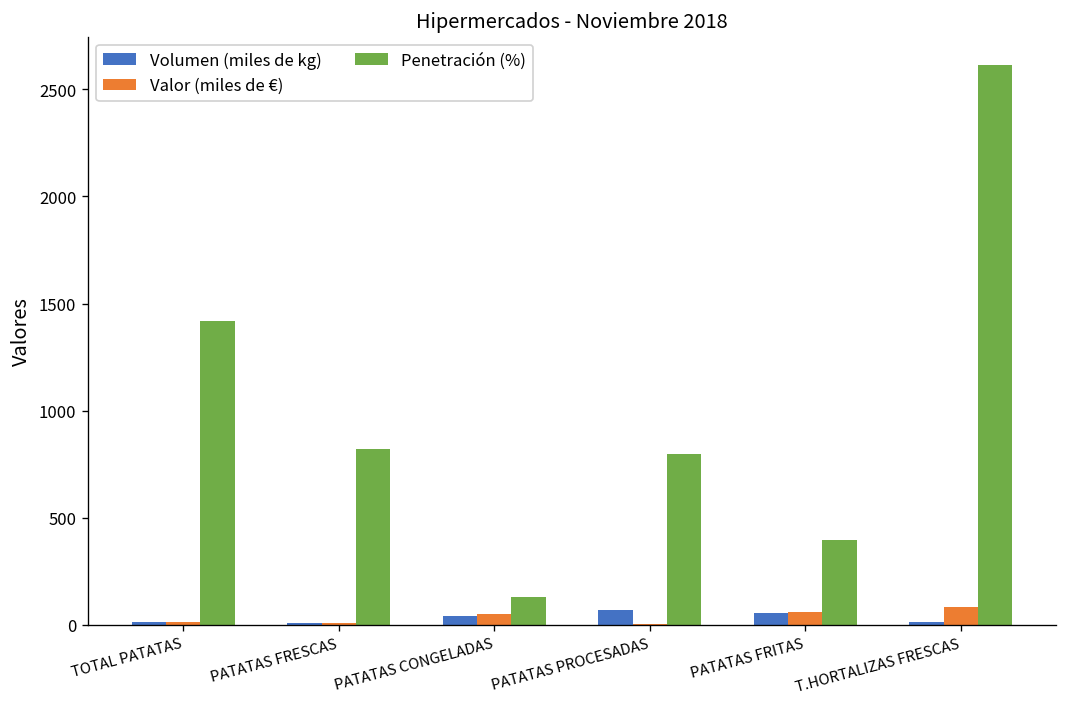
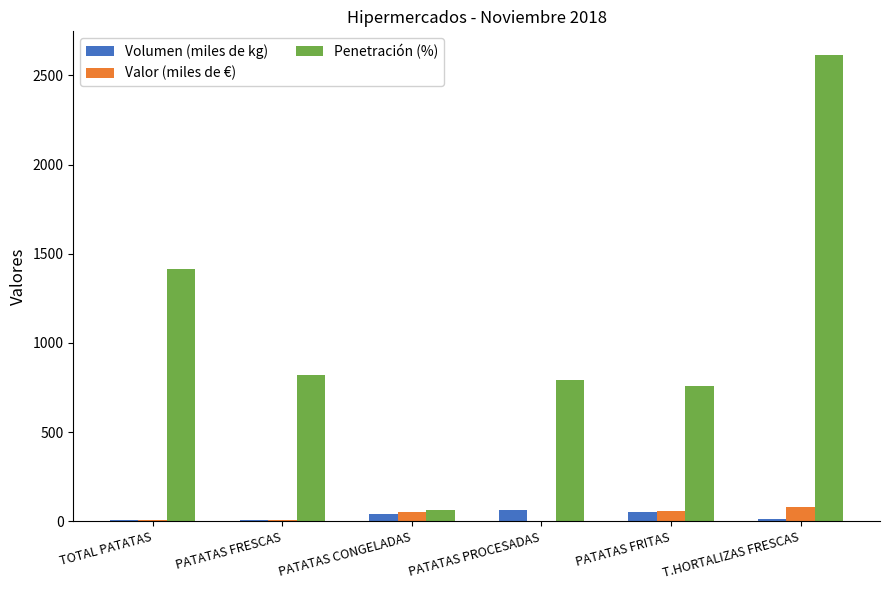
  {
    "Volumen (miles de kg)": {
      "PATATAS CONGELADAS": 40,
      "PATATAS PROCESADAS": 70,
      "PATATAS FRITAS": 50,
      "T.HORTALIZAS FRESCAS": 10
    },
    "Valor (miles de €)": {
      "PATATAS CONGELADAS": 50,
      "PATATAS FRITAS": 60,
      "T.HORTALIZAS FRESCAS": 80
    },
    "Penetración (%)": {
      "TOTAL PATATAS": 1420,
      "PATATAS FRESCAS": 820,
-     "PATATAS CONGELADAS": 130,
+     "PATATAS CONGELADAS": 70,
      "PATATAS PROCESADAS": 800,
-     "PATATAS FRITAS": 400,
+     "PATATAS FRITAS": 760,
      "T.HORTALIZAS FRESCAS": 2620
    }
  }
